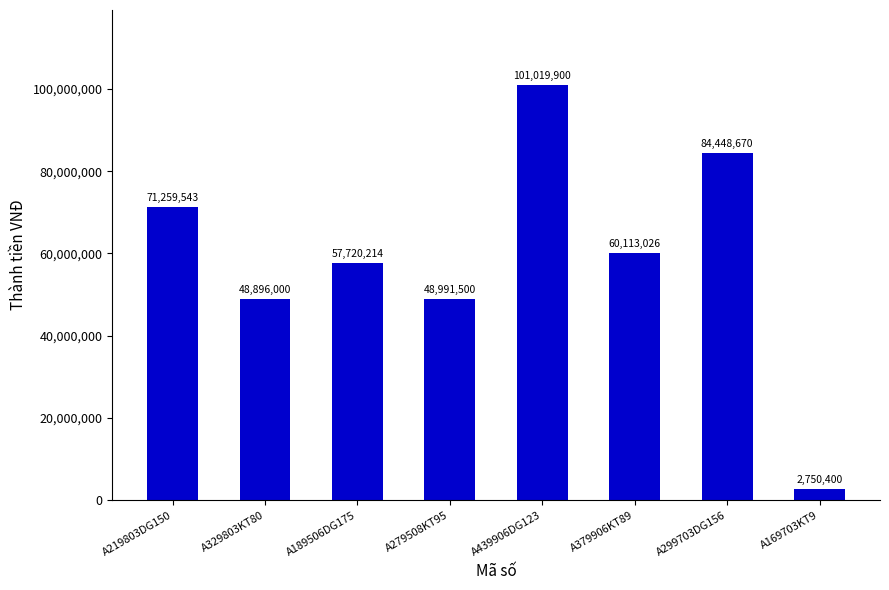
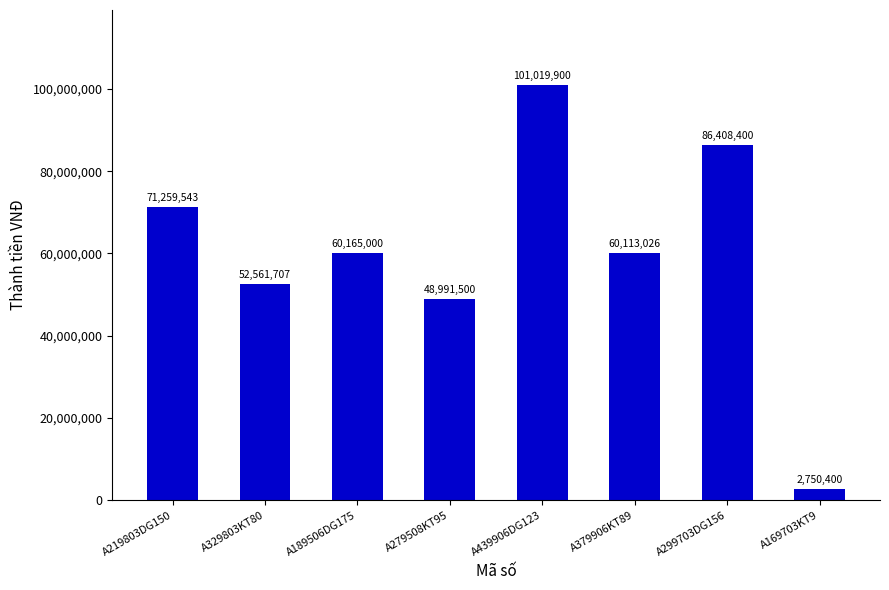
  {
    "A219803DG150": "71,259,543",
-   "A329803KT80": "48,896,000",
-   "A189506DG175": "57,720,214",
+   "A329803KT80": "52,561,707",
+   "A189506DG175": "60,165,000",
    "A279508KT95": "48,991,500",
    "A439906DG123": "101,019,900",
    "A379906KT89": "60,113,026",
-   "A299703DG156": "84,448,670",
+   "A299703DG156": "86,408,400",
    "A169703KT9": "2,750,400"
  }
